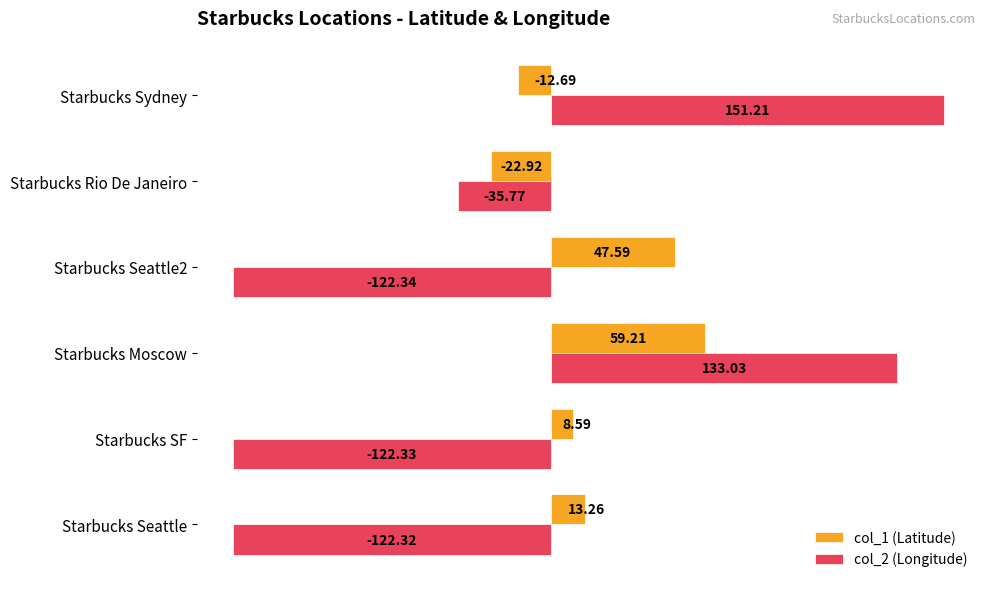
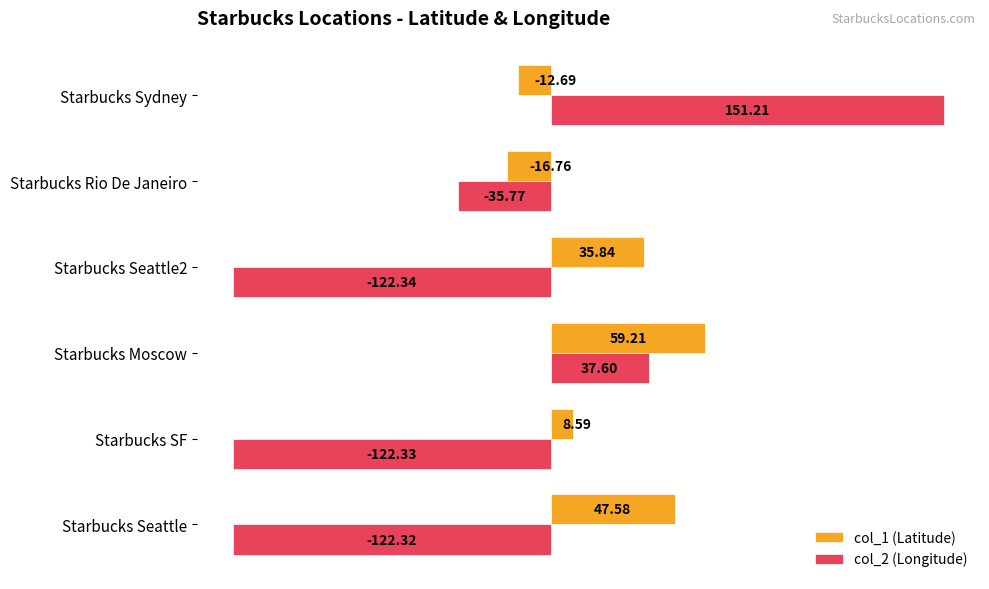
  {
    "col_1 (Latitude)": {
      "Starbucks Sydney": -12.69,
-     "Starbucks Rio De Janeiro": -22.92,
-     "Starbucks Seattle2": 47.59,
+     "Starbucks Rio De Janeiro": -16.76,
+     "Starbucks Seattle2": 35.84,
      "Starbucks Moscow": 59.21,
      "Starbucks SF": 8.59,
-     "Starbucks Seattle": 13.26
+     "Starbucks Seattle": 47.58
    },
    "col_2 (Longitude)": {
      "Starbucks Sydney": 151.21,
      "Starbucks Rio De Janeiro": -35.77,
      "Starbucks Seattle2": -122.34,
-     "Starbucks Moscow": 133.03,
+     "Starbucks Moscow": 37.60,
      "Starbucks SF": -122.33,
      "Starbucks Seattle": -122.32
    }
  }
